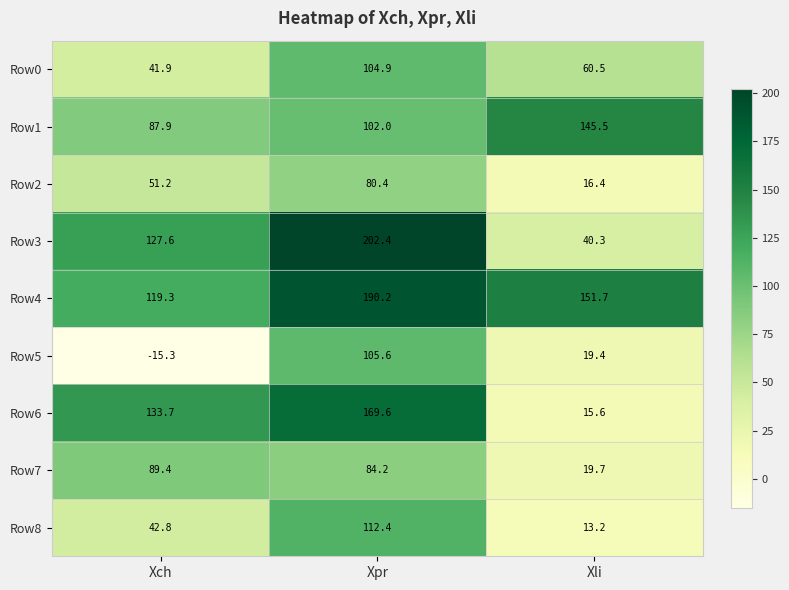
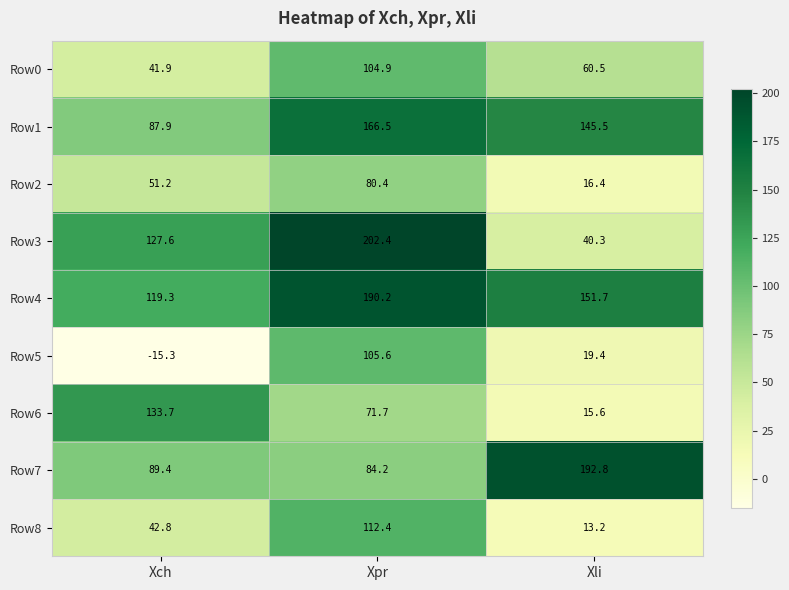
  {
    "Row0": {
      "Xch": 41.9,
      "Xpr": 104.9,
      "Xli": 60.5
    },
    "Row1": {
      "Xch": 87.9,
-     "Xpr": 102.0,
+     "Xpr": 166.5,
      "Xli": 145.5
    },
    "Row2": {
      "Xch": 51.2,
      "Xpr": 80.4,
      "Xli": 16.4
    },
    "Row3": {
      "Xch": 127.6,
      "Xpr": 202.4,
      "Xli": 40.3
    },
    "Row4": {
      "Xch": 119.3,
      "Xpr": 190.2,
      "Xli": 151.7
    },
    "Row5": {
      "Xch": -15.3,
      "Xpr": 105.6,
      "Xli": 19.4
    },
    "Row6": {
      "Xch": 133.7,
-     "Xpr": 169.6,
+     "Xpr": 71.7,
      "Xli": 15.6
    },
    "Row7": {
      "Xch": 89.4,
      "Xpr": 84.2,
-     "Xli": 19.7
+     "Xli": 192.8
    },
    "Row8": {
      "Xch": 42.8,
      "Xpr": 112.4,
      "Xli": 13.2
    }
  }
